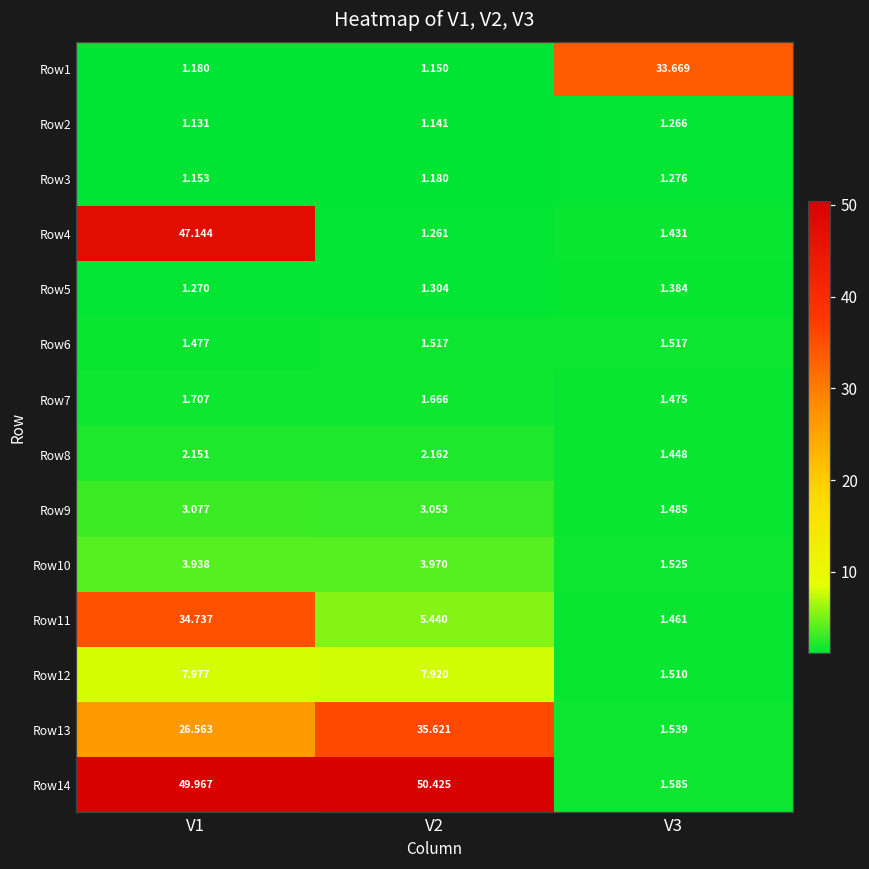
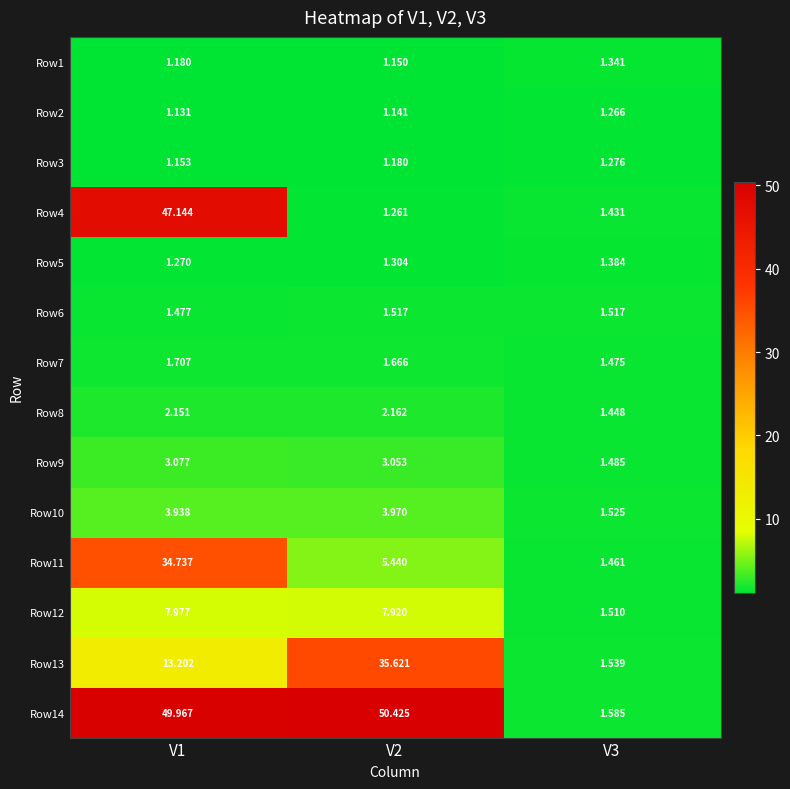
  {
    "Row1": {
      "V1": 1.180,
      "V2": 1.150,
-     "V3": 33.669
+     "V3": 1.341
    },
    "Row2": {
      "V1": 1.131,
      "V2": 1.141,
      "V3": 1.266
    },
    "Row3": {
      "V1": 1.153,
      "V2": 1.180,
      "V3": 1.276
    },
    "Row4": {
      "V1": 47.144,
      "V2": 1.261,
      "V3": 1.431
    },
    "Row5": {
      "V1": 1.270,
      "V2": 1.304,
      "V3": 1.384
    },
    "Row6": {
      "V1": 1.477,
      "V2": 1.517,
      "V3": 1.517
    },
    "Row7": {
      "V1": 1.707,
      "V2": 1.666,
      "V3": 1.475
    },
    "Row8": {
      "V1": 2.151,
      "V2": 2.162,
      "V3": 1.448
    },
    "Row9": {
      "V1": 3.077,
      "V2": 3.053,
      "V3": 1.485
    },
    "Row10": {
      "V1": 3.938,
      "V2": 3.970,
      "V3": 1.525
    },
    "Row11": {
      "V1": 34.737,
      "V2": 5.440,
      "V3": 1.461
    },
    "Row12": {
      "V1": 7.977,
      "V2": 7.920,
      "V3": 1.510
    },
    "Row13": {
-     "V1": 26.563,
+     "V1": 13.202,
      "V2": 35.621,
      "V3": 1.539
    },
    "Row14": {
      "V1": 49.967,
      "V2": 50.425,
      "V3": 1.585
    }
  }
